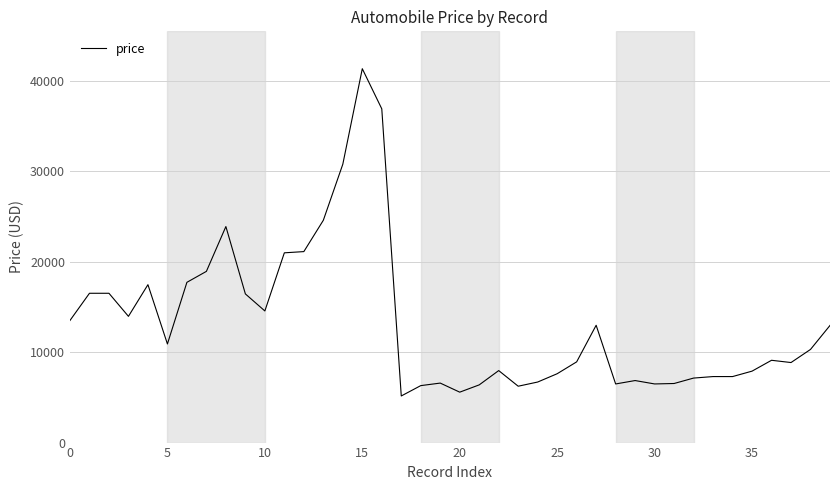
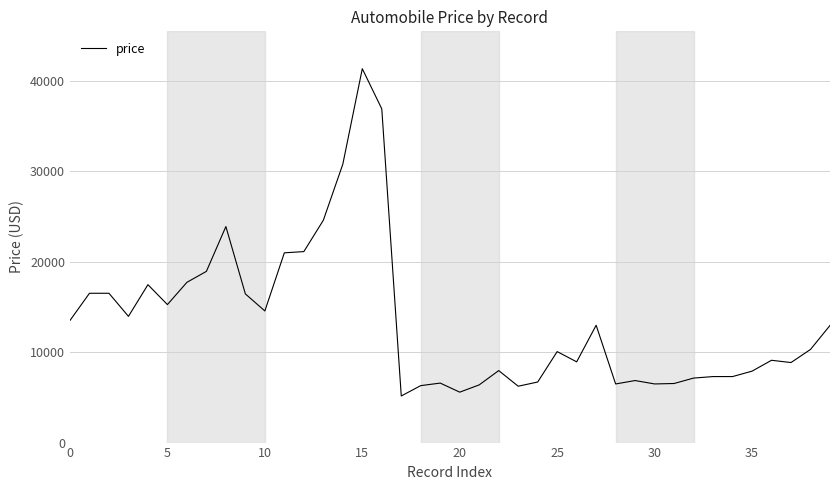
  {
    "0": 13000,
-   "5": 11000,
+   "5": 15000,
    "10": 15000,
    "15": 41000,
    "20": 6000,
-   "25": 8000,
+   "25": 10000,
    "30": 6000,
    "35": 8000
  }
